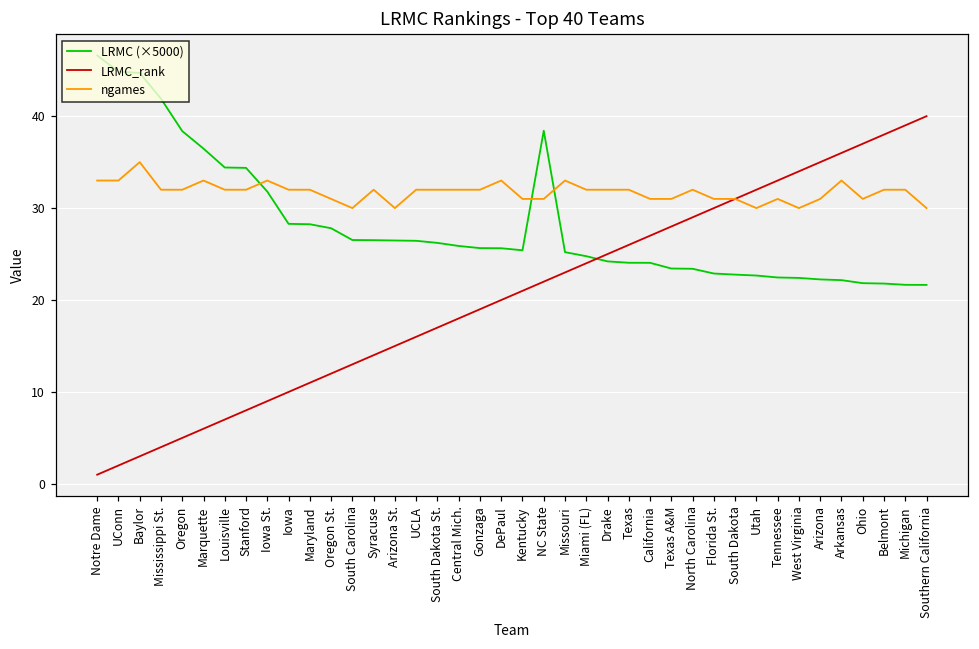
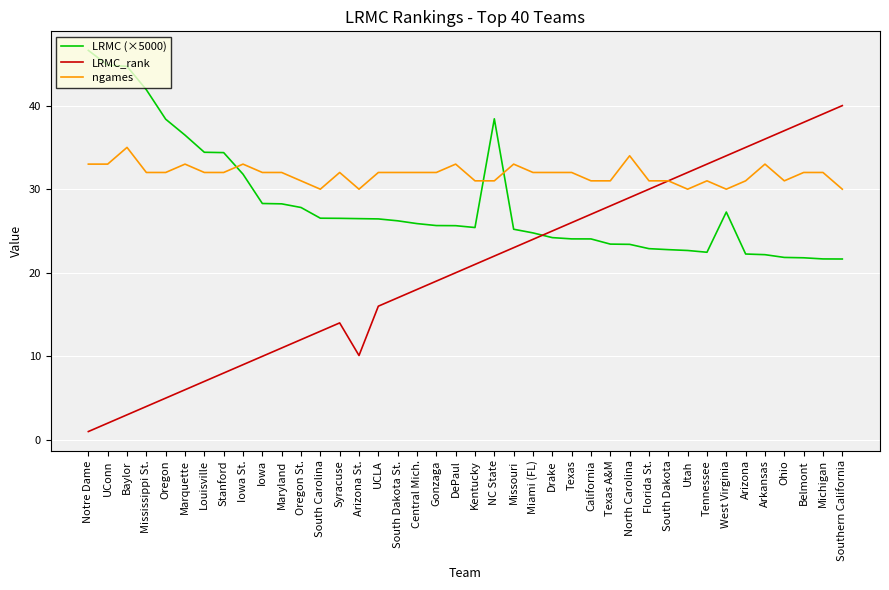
  {
    "LRMC (×5000)": {
      "Mississippi St.": 42,
      "Oregon": 38,
      "Marquette": 36,
      "Louisville": 34,
      "Stanford": 34,
      "Iowa St.": 32,
      "Iowa": 28,
      "Maryland": 28,
      "Oregon St.": 28,
      "South Carolina": 27,
      "Syracuse": 27,
      "Arizona St.": 26,
      "UCLA": 26,
      "South Dakota St.": 26,
      "Central Mich.": 26,
      "Gonzaga": 26,
      "DePaul": 26,
      "Kentucky": 25,
      "NC State": 38,
      "Missouri": 25,
      "Miami (FL)": 25,
      "Drake": 24,
      "Texas": 24,
      "California": 24,
      "Texas A&M": 23,
      "North Carolina": 23,
      "Florida St.": 23,
      "South Dakota": 23,
      "Utah": 23,
      "Tennessee": 22,
-     "West Virginia": 22,
+     "West Virginia": 27,
      "Arizona": 22,
      "Arkansas": 22,
      "Ohio": 22,
      "Belmont": 22,
      "Michigan": 22,
      "Southern California": 22
    },
    "LRMC_rank": {
      "Notre Dame": 1,
      "UConn": 2,
      "Baylor": 3,
      "Mississippi St.": 4,
      "Oregon": 5,
      "Marquette": 6,
      "Louisville": 7,
      "Stanford": 8,
      "Iowa St.": 9,
      "Iowa": 10,
      "Maryland": 11,
      "Oregon St.": 12,
      "South Carolina": 13,
      "Syracuse": 14,
-     "Arizona St.": 15,
+     "Arizona St.": 10,
      "UCLA": 16,
      "South Dakota St.": 17,
      "Central Mich.": 18,
      "Gonzaga": 19,
      "DePaul": 20,
      "Kentucky": 21,
      "NC State": 22,
      "Missouri": 23,
      "Miami (FL)": 24,
      "Drake": 25,
      "Texas": 26,
      "California": 27,
      "Texas A&M": 28,
      "North Carolina": 29,
      "Florida St.": 30,
      "Utah": 32,
      "Tennessee": 33,
      "West Virginia": 34,
      "Arizona": 35,
      "Arkansas": 36,
      "Ohio": 37,
      "Belmont": 38,
      "Michigan": 39,
      "Southern California": 40
    },
    "ngames": {
      "Notre Dame": 33,
      "UConn": 33,
      "Baylor": 35,
      "Mississippi St.": 32,
      "Oregon": 32,
      "Marquette": 33,
      "Louisville": 32,
      "Stanford": 32,
      "Iowa St.": 33,
      "Iowa": 32,
      "Maryland": 32,
      "Oregon St.": 31,
      "South Carolina": 30,
      "Syracuse": 32,
      "Arizona St.": 30,
      "UCLA": 32,
      "South Dakota St.": 32,
      "Central Mich.": 32,
      "Gonzaga": 32,
      "DePaul": 33,
      "Kentucky": 31,
      "NC State": 31,
      "Missouri": 33,
      "Miami (FL)": 32,
      "Drake": 32,
      "Texas": 32,
      "California": 31,
      "Texas A&M": 31,
-     "North Carolina": 32,
+     "North Carolina": 34,
      "Florida St.": 31,
      "Utah": 30,
      "Tennessee": 31,
      "West Virginia": 30,
      "Arizona": 31,
      "Arkansas": 33,
      "Ohio": 31,
      "Belmont": 32,
      "Michigan": 32,
      "Southern California": 30
    }
  }
